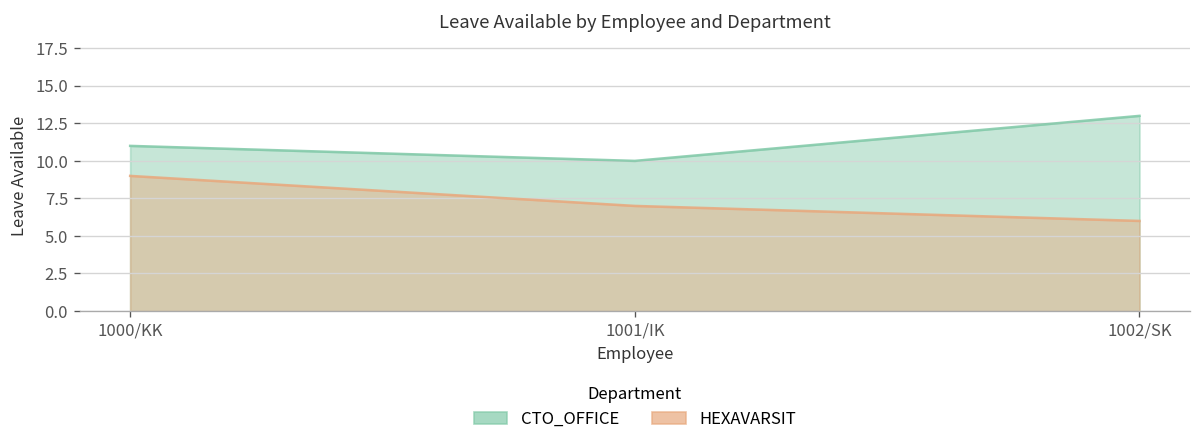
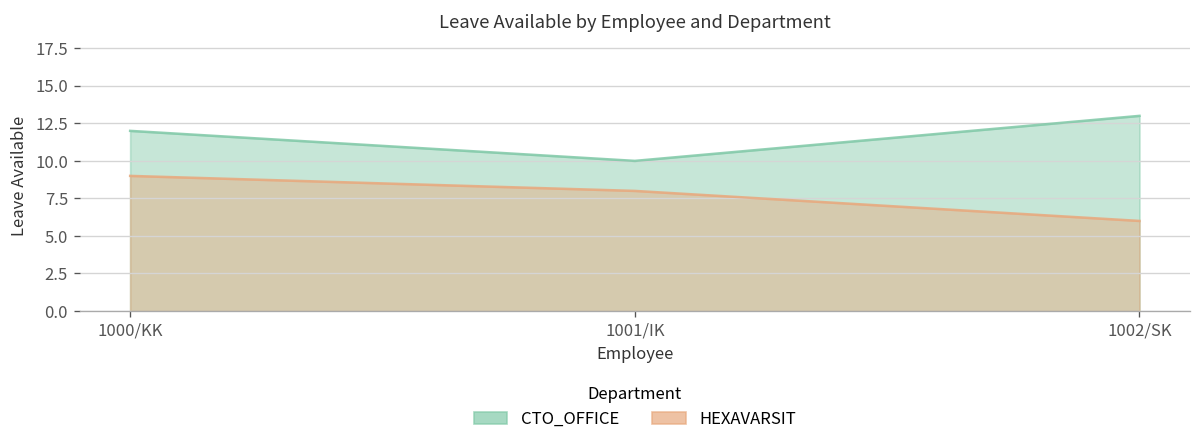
  {
    "CTO_OFFICE": {
-     "1000/KK": 11,
+     "1000/KK": 12,
      "1001/IK": 10,
      "1002/SK": 13
    },
    "HEXAVARSIT": {
      "1000/KK": 9,
-     "1001/IK": 7,
+     "1001/IK": 8,
      "1002/SK": 6
    }
  }
